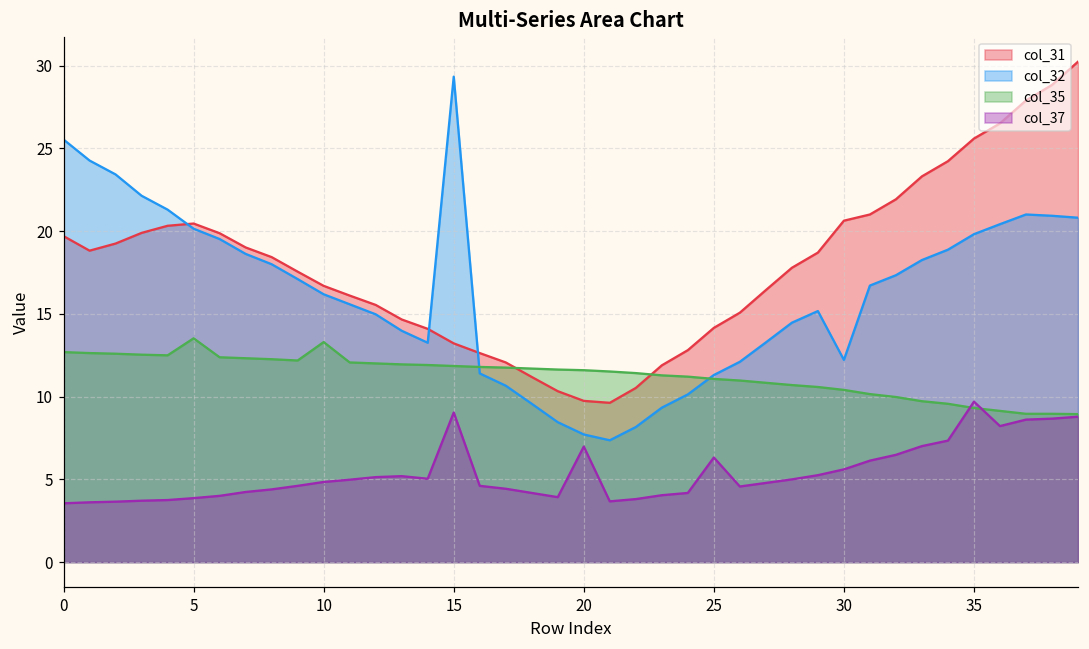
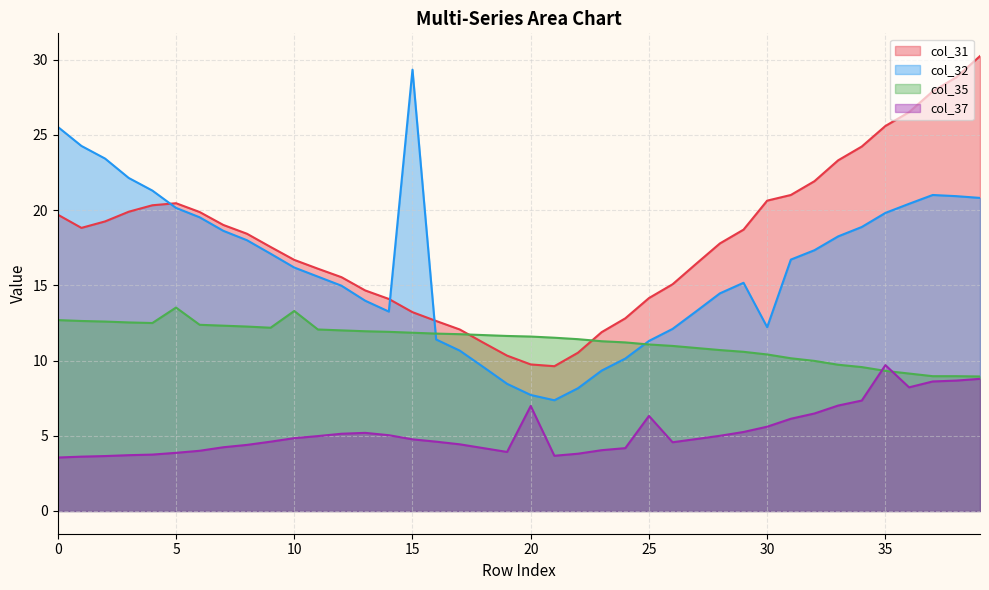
  {
    "col_31": {
      "0": 19.7,
      "5": 20.5,
      "10": 16.7,
      "15": 13.2,
      "20": 9.7,
      "25": 14.2,
      "30": 20.6,
      "35": 25.6
    },
    "col_32": {
      "0": 25.5,
      "5": 20.2,
      "10": 16.2,
      "15": 29.3,
      "20": 7.7,
      "25": 11.3,
      "30": 12.2,
      "35": 19.8
    },
    "col_35": {
      "0": 12.7,
      "5": 13.5,
      "10": 13.3,
      "15": 11.9,
      "20": 11.6,
      "25": 11.1,
      "30": 10.4,
      "35": 9.3
    },
    "col_37": {
      "0": 3.6,
      "5": 3.9,
      "10": 4.8,
-     "15": 9.0,
+     "15": 4.8,
      "20": 7.0,
      "25": 6.3,
      "30": 5.6,
      "35": 9.7
    }
  }
